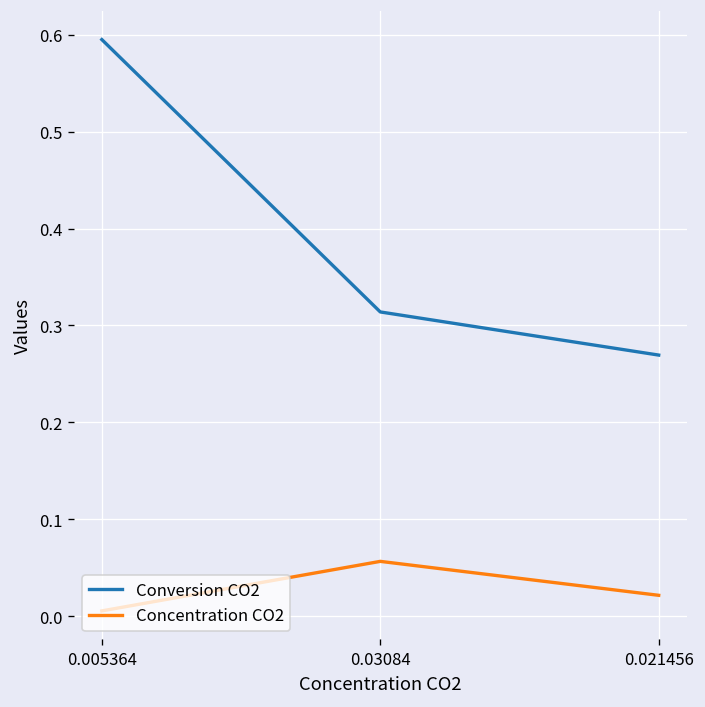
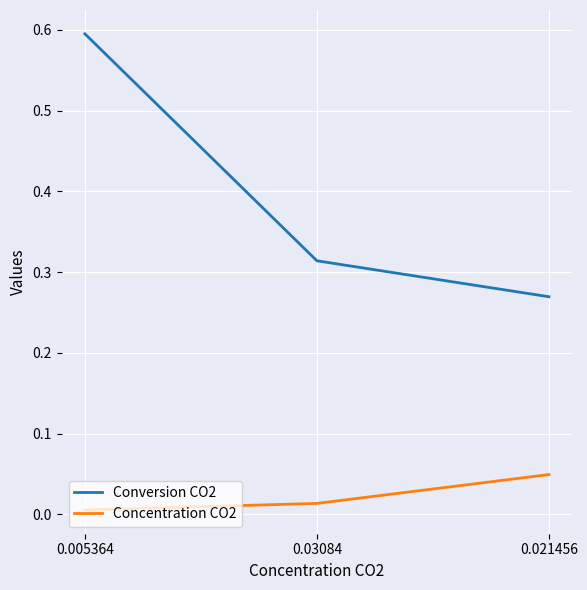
  {
    "Conversion CO2": {
      "0.005364": 0.60,
      "0.03084": 0.31,
      "0.021456": 0.27
    },
    "Concentration CO2": {
-     "0.03084": 0.06,
-     "0.021456": 0.02
+     "0.03084": 0.01,
+     "0.021456": 0.05
    }
  }
